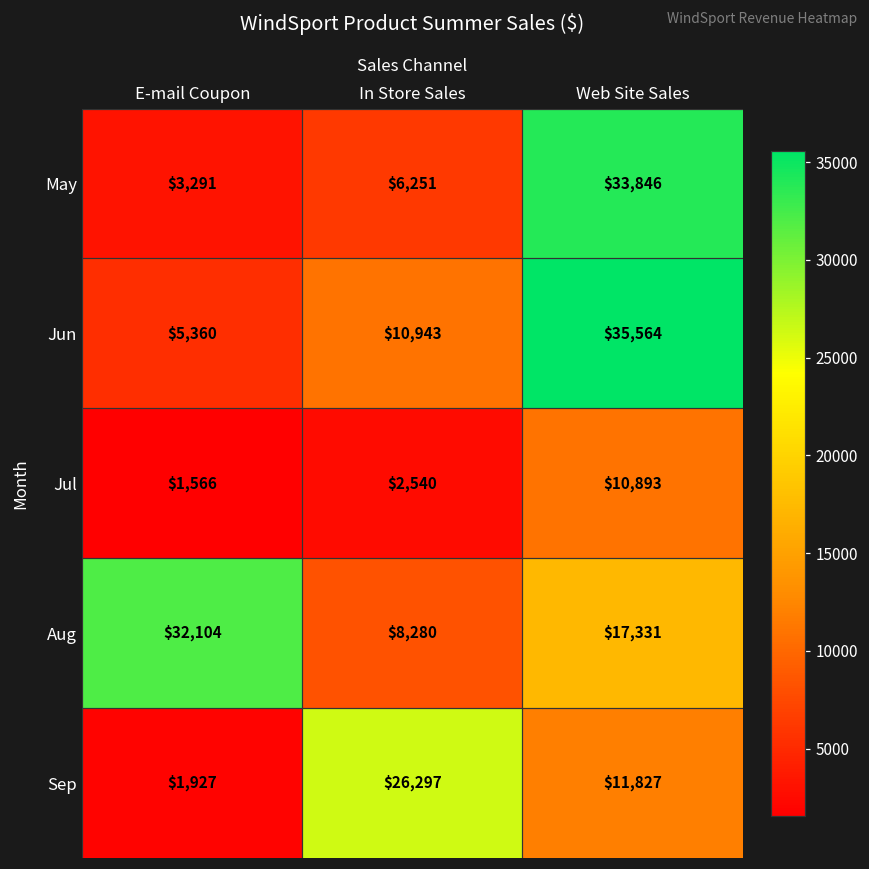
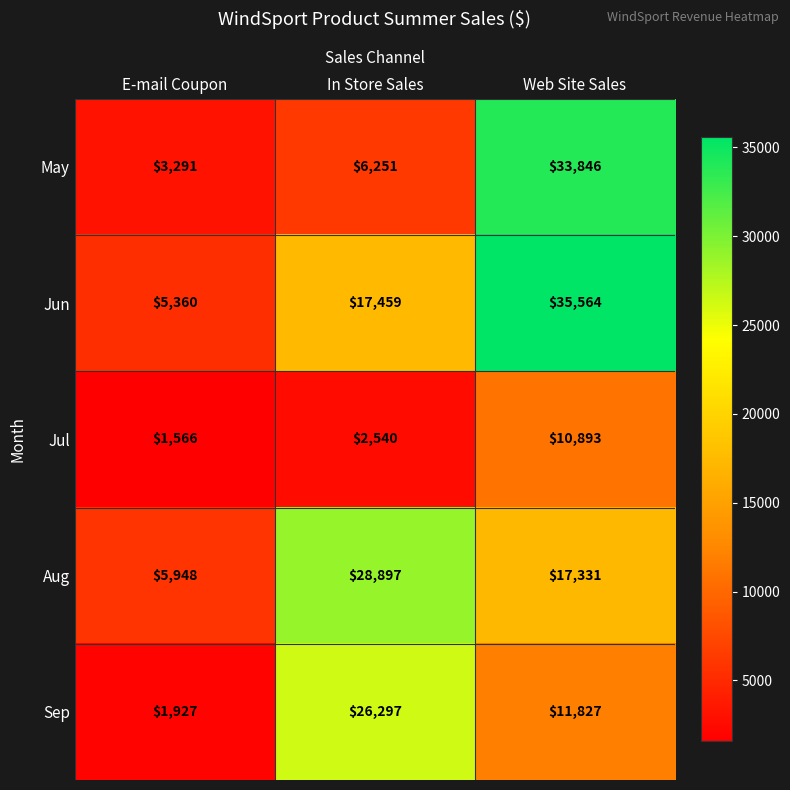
  {
    "May": {
      "E-mail Coupon": "$3,291",
      "In Store Sales": "$6,251",
      "Web Site Sales": "$33,846"
    },
    "Jun": {
      "E-mail Coupon": "$5,360",
-     "In Store Sales": "$10,943",
+     "In Store Sales": "$17,459",
      "Web Site Sales": "$35,564"
    },
    "Jul": {
      "E-mail Coupon": "$1,566",
      "In Store Sales": "$2,540",
      "Web Site Sales": "$10,893"
    },
    "Aug": {
-     "E-mail Coupon": "$32,104",
-     "In Store Sales": "$8,280",
+     "E-mail Coupon": "$5,948",
+     "In Store Sales": "$28,897",
      "Web Site Sales": "$17,331"
    },
    "Sep": {
      "E-mail Coupon": "$1,927",
      "In Store Sales": "$26,297",
      "Web Site Sales": "$11,827"
    }
  }
